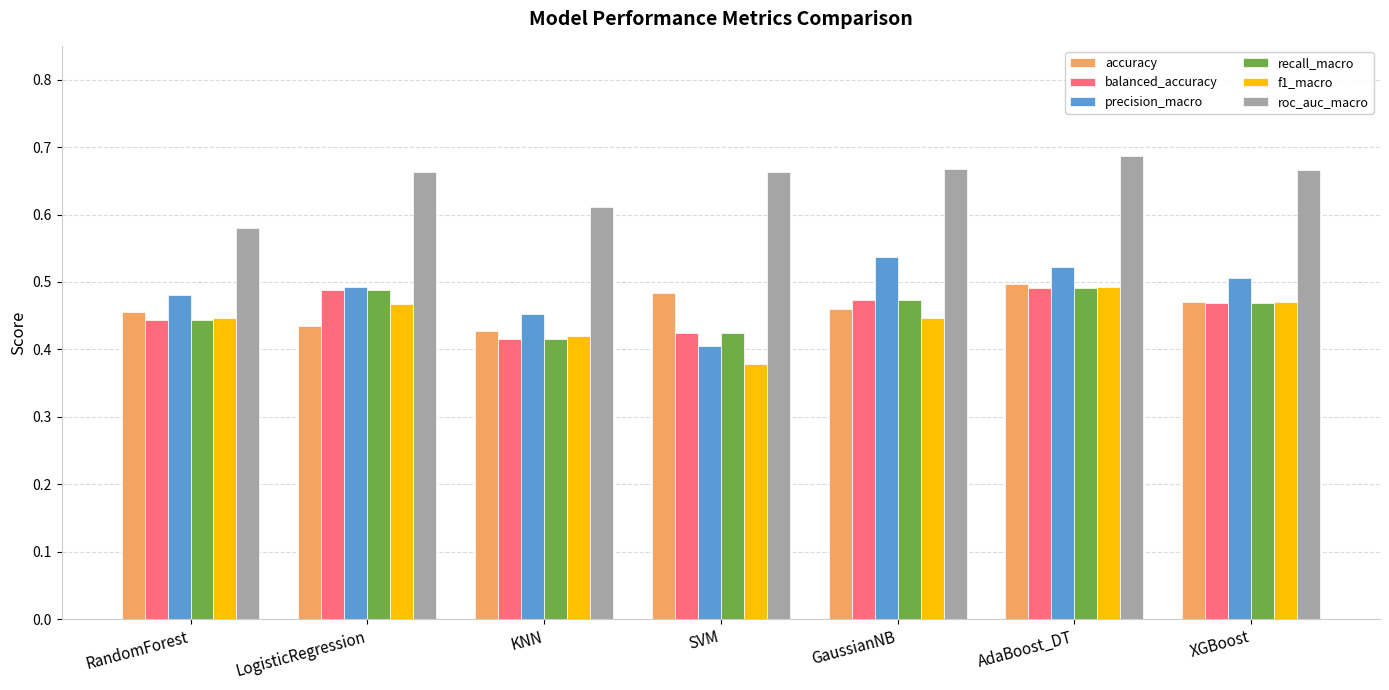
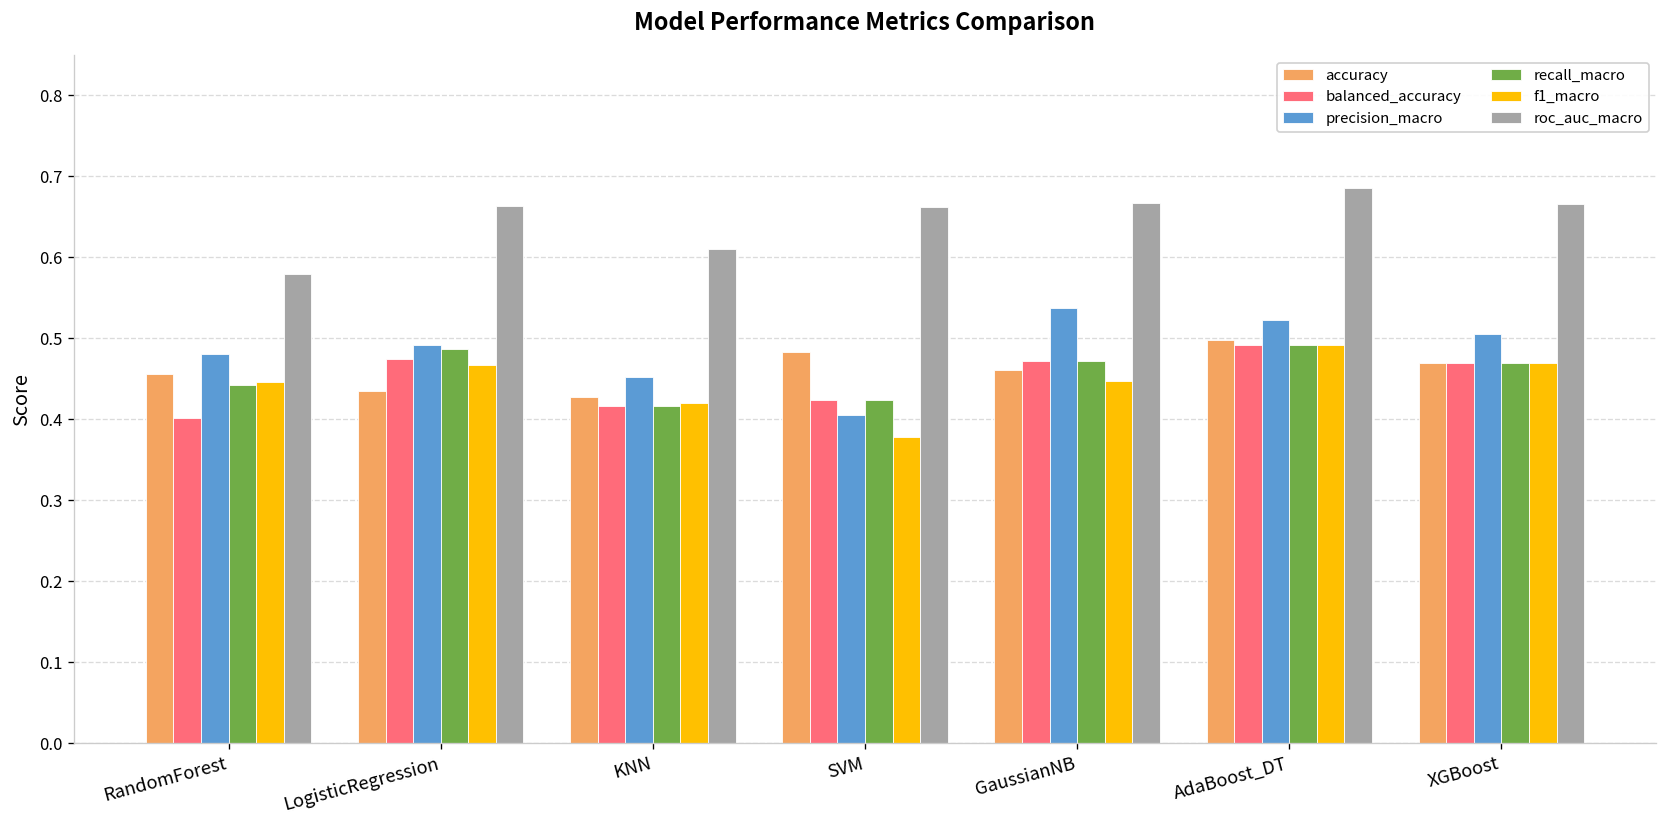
  {
    "accuracy": {
      "RandomForest": 0.46,
      "LogisticRegression": 0.44,
      "KNN": 0.43,
      "SVM": 0.48,
      "GaussianNB": 0.46,
      "AdaBoost_DT": 0.50,
      "XGBoost": 0.47
    },
    "balanced_accuracy": {
-     "RandomForest": 0.44,
-     "LogisticRegression": 0.49,
+     "RandomForest": 0.40,
+     "LogisticRegression": 0.47,
      "KNN": 0.42,
      "SVM": 0.42,
      "GaussianNB": 0.47,
      "AdaBoost_DT": 0.49,
      "XGBoost": 0.47
    },
    "precision_macro": {
      "RandomForest": 0.48,
      "LogisticRegression": 0.49,
      "KNN": 0.45,
      "SVM": 0.41,
      "GaussianNB": 0.54,
      "AdaBoost_DT": 0.52,
      "XGBoost": 0.51
    },
    "recall_macro": {
      "RandomForest": 0.44,
      "LogisticRegression": 0.49,
      "KNN": 0.42,
      "SVM": 0.42,
      "GaussianNB": 0.47,
      "AdaBoost_DT": 0.49,
      "XGBoost": 0.47
    },
    "f1_macro": {
      "RandomForest": 0.45,
      "LogisticRegression": 0.47,
      "KNN": 0.42,
      "SVM": 0.38,
      "GaussianNB": 0.45,
      "AdaBoost_DT": 0.49,
      "XGBoost": 0.47
    },
    "roc_auc_macro": {
      "RandomForest": 0.58,
      "LogisticRegression": 0.66,
      "KNN": 0.61,
      "SVM": 0.66,
      "GaussianNB": 0.67,
      "AdaBoost_DT": 0.69,
      "XGBoost": 0.67
    }
  }
